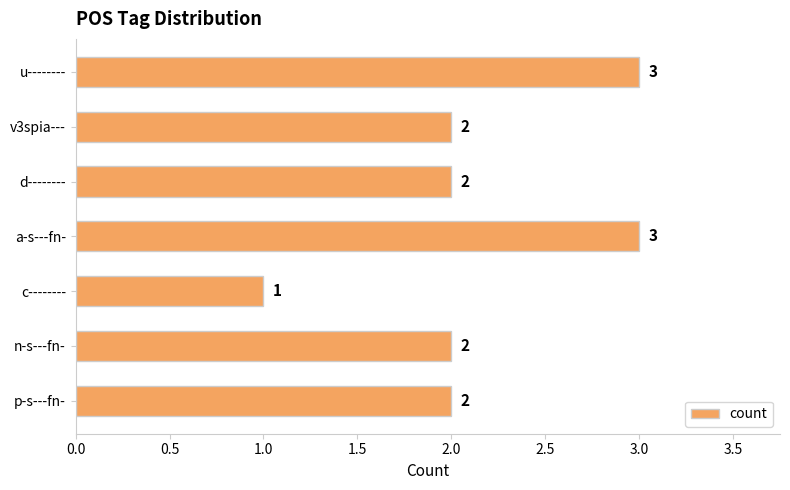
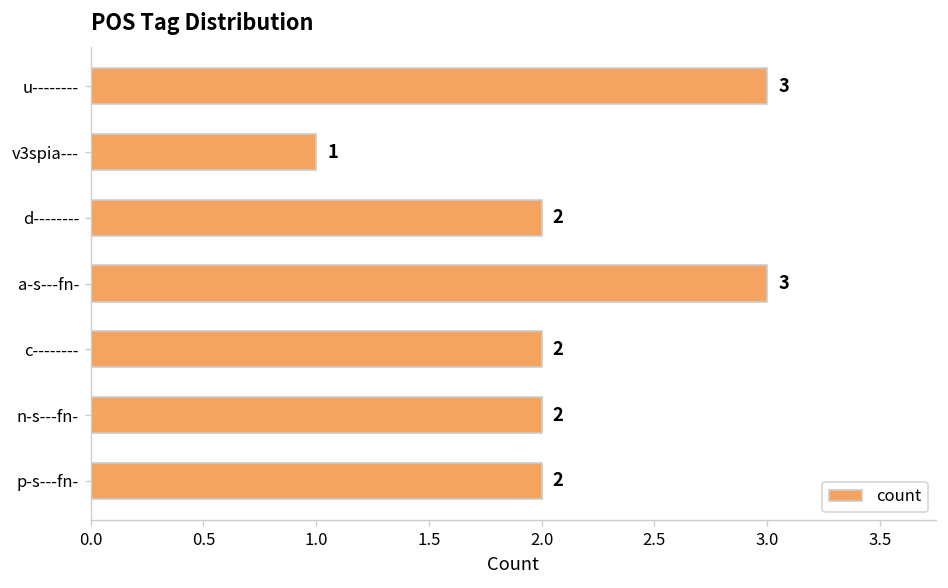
  {
    "u--------": 3,
-   "v3spia---": 2,
+   "v3spia---": 1,
    "d--------": 2,
    "a-s---fn-": 3,
-   "c--------": 1,
+   "c--------": 2,
    "n-s---fn-": 2,
    "p-s---fn-": 2
  }
